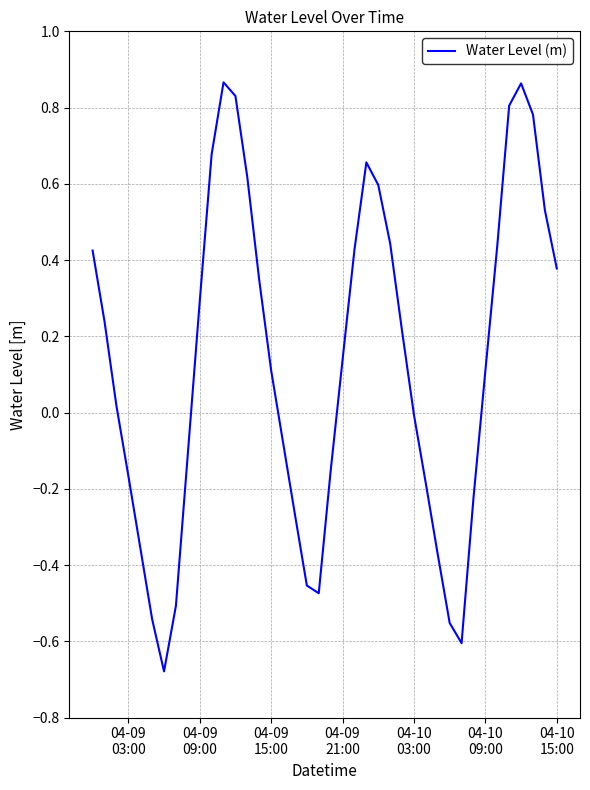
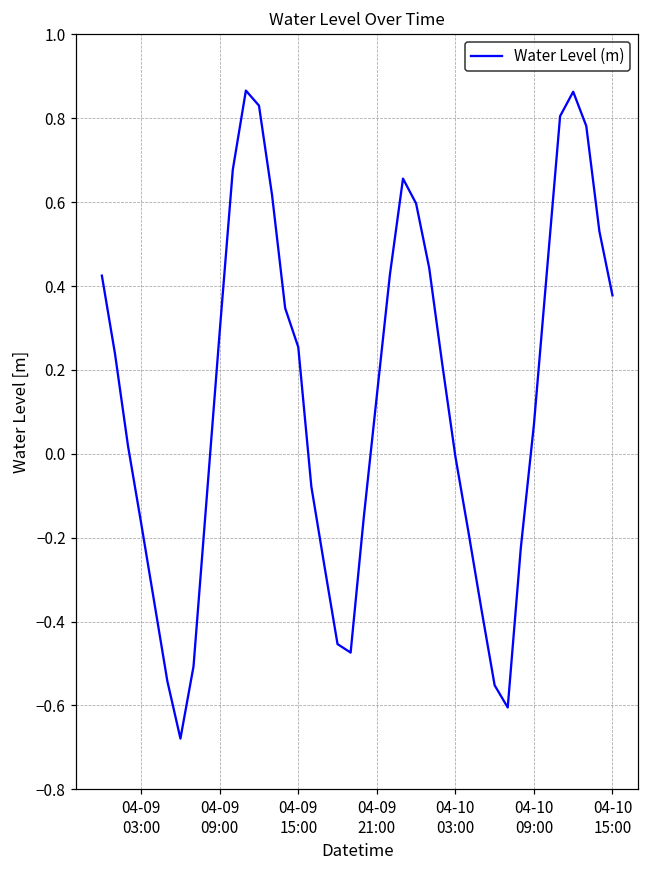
  {
    "04-09 03:00": -0.17,
    "04-09 09:00": 0.29,
-   "04-09 15:00": 0.11,
+   "04-09 15:00": 0.25,
    "04-09 21:00": 0.14,
    "04-10 03:00": -0.01,
-   "04-10 09:00": 0.11,
+   "04-10 09:00": 0.07,
    "04-10 15:00": 0.38
  }
